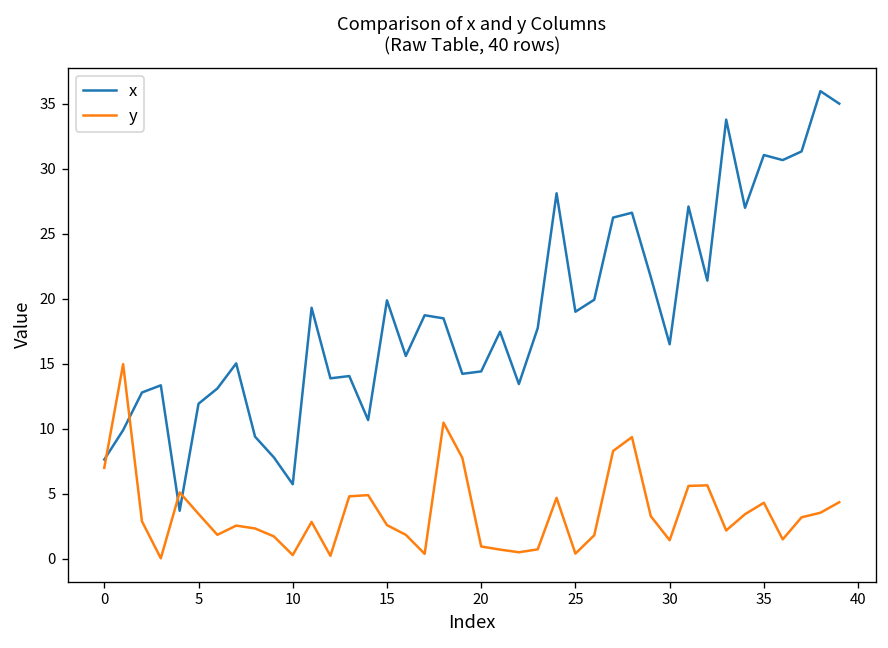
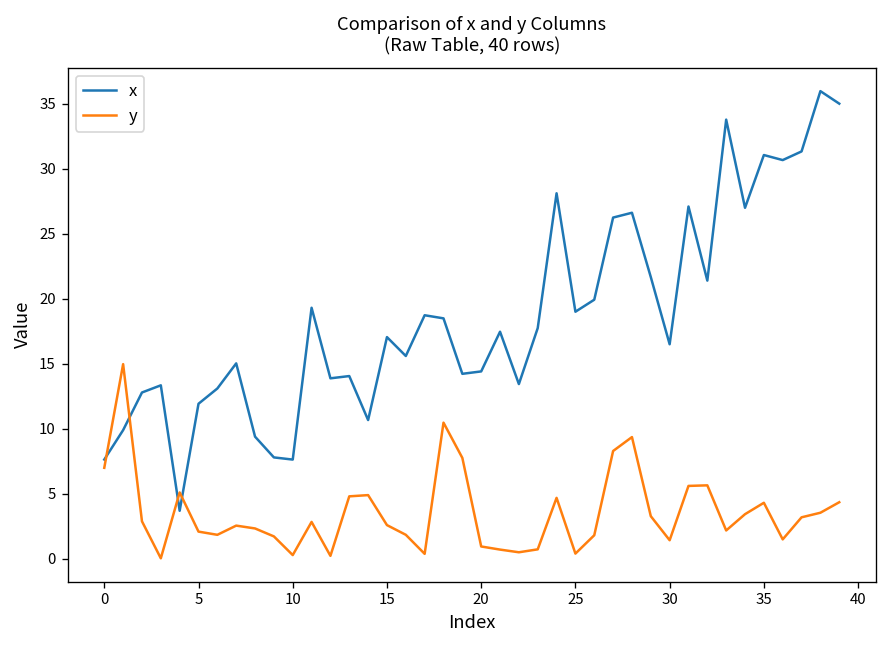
  {
    "x": {
      "0": 7.6,
      "5": 11.9,
-     "10": 5.7,
-     "15": 19.9,
+     "10": 7.6,
+     "15": 17.0,
      "20": 14.4,
      "25": 19.0,
      "30": 16.5,
      "35": 31.0
    },
    "y": {
      "0": 7.0,
-     "5": 3.5,
+     "5": 2.1,
      "10": 0.3,
      "15": 2.6,
      "20": 0.9,
      "25": 0.4,
      "30": 1.4,
      "35": 4.3
    }
  }
